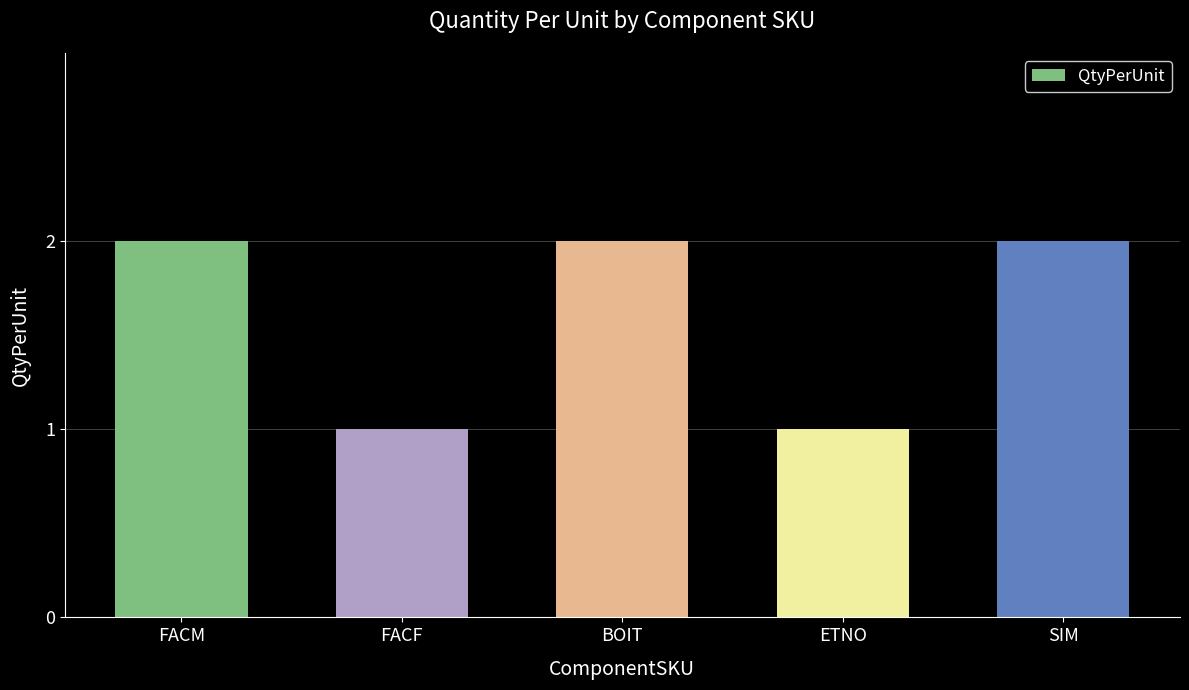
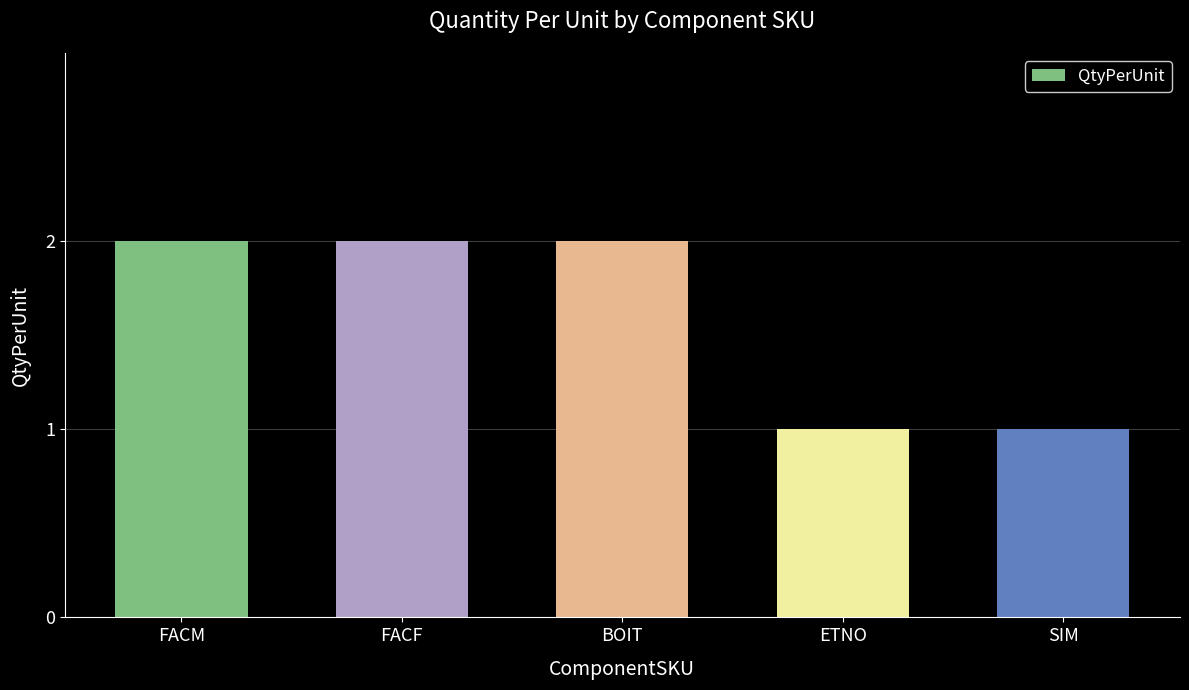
  {
    "FACM": 2,
-   "FACF": 1,
+   "FACF": 2,
    "BOIT": 2,
    "ETNO": 1,
-   "SIM": 2
+   "SIM": 1
  }
